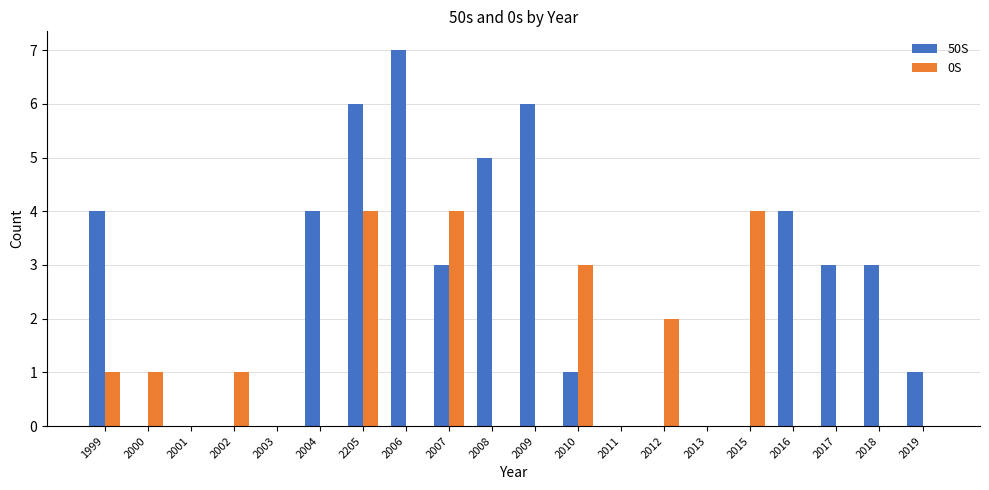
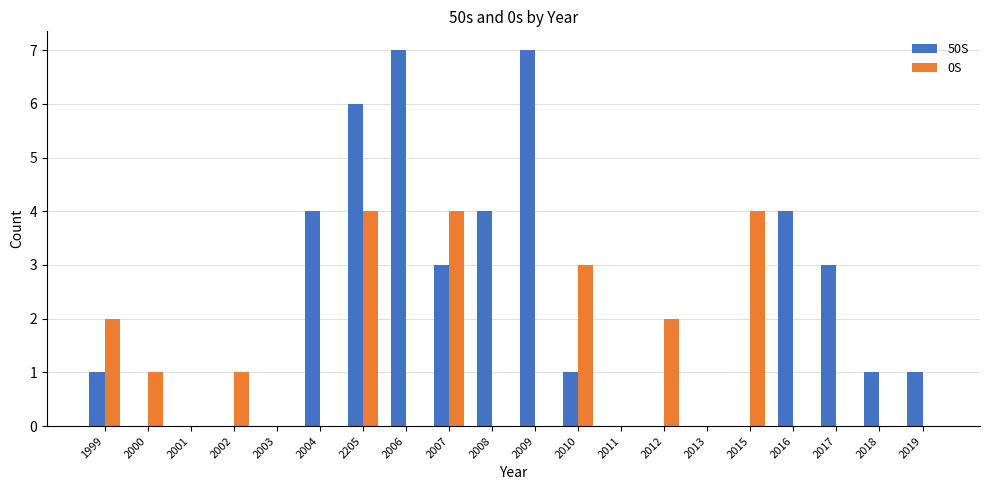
  {
    "50S": {
-     "1999": 4,
+     "1999": 1,
      "2000": 0,
      "2001": 0,
      "2002": 0,
      "2003": 0,
      "2004": 4,
      "2205": 6,
      "2006": 7,
      "2007": 3,
-     "2008": 5,
-     "2009": 6,
+     "2008": 4,
+     "2009": 7,
      "2010": 1,
      "2011": 0,
      "2012": 0,
      "2013": 0,
      "2015": 0,
      "2016": 4,
      "2017": 3,
-     "2018": 3,
+     "2018": 1,
      "2019": 1
    },
    "0S": {
-     "1999": 1,
+     "1999": 2,
      "2000": 1,
      "2001": 0,
      "2002": 1,
      "2003": 0,
      "2004": 0,
      "2205": 4,
      "2006": 0,
      "2007": 4,
      "2008": 0,
      "2009": 0,
      "2010": 3,
      "2011": 0,
      "2012": 2,
      "2013": 0,
      "2015": 4,
      "2016": 0,
      "2017": 0,
      "2018": 0,
      "2019": 0
    }
  }
